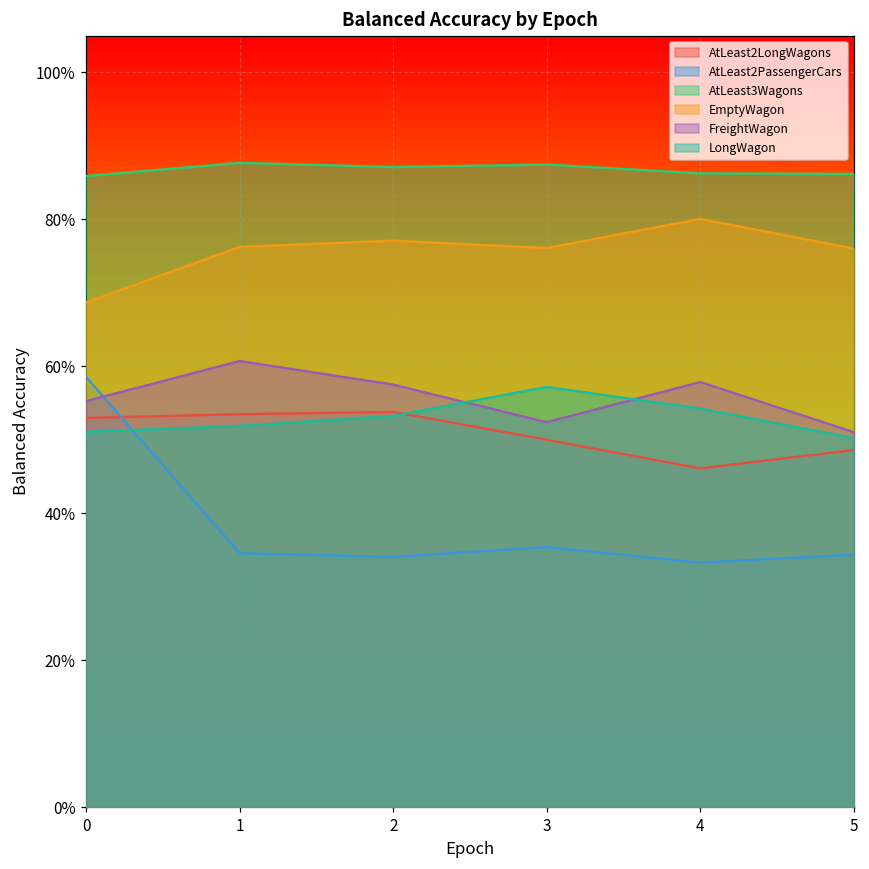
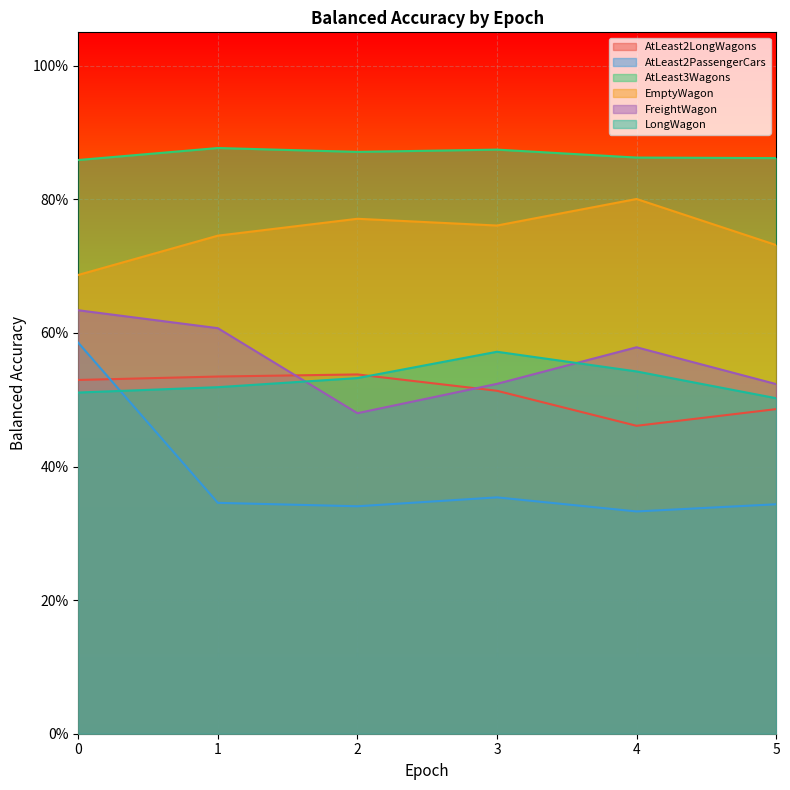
  {
    "AtLeast2LongWagons": {
      "0": "53%",
      "1": "53%",
      "2": "54%",
-     "3": "50%",
+     "3": "51%",
      "4": "46%",
      "5": "49%"
    },
    "EmptyWagon": {
      "0": "69%",
-     "1": "76%",
+     "1": "75%",
      "2": "77%",
      "3": "76%",
      "4": "80%",
-     "5": "76%"
+     "5": "73%"
    },
    "FreightWagon": {
-     "0": "55%",
+     "0": "63%",
      "1": "61%",
-     "2": "58%",
+     "2": "48%",
      "3": "52%",
      "4": "58%",
-     "5": "51%"
+     "5": "52%"
    }
  }
